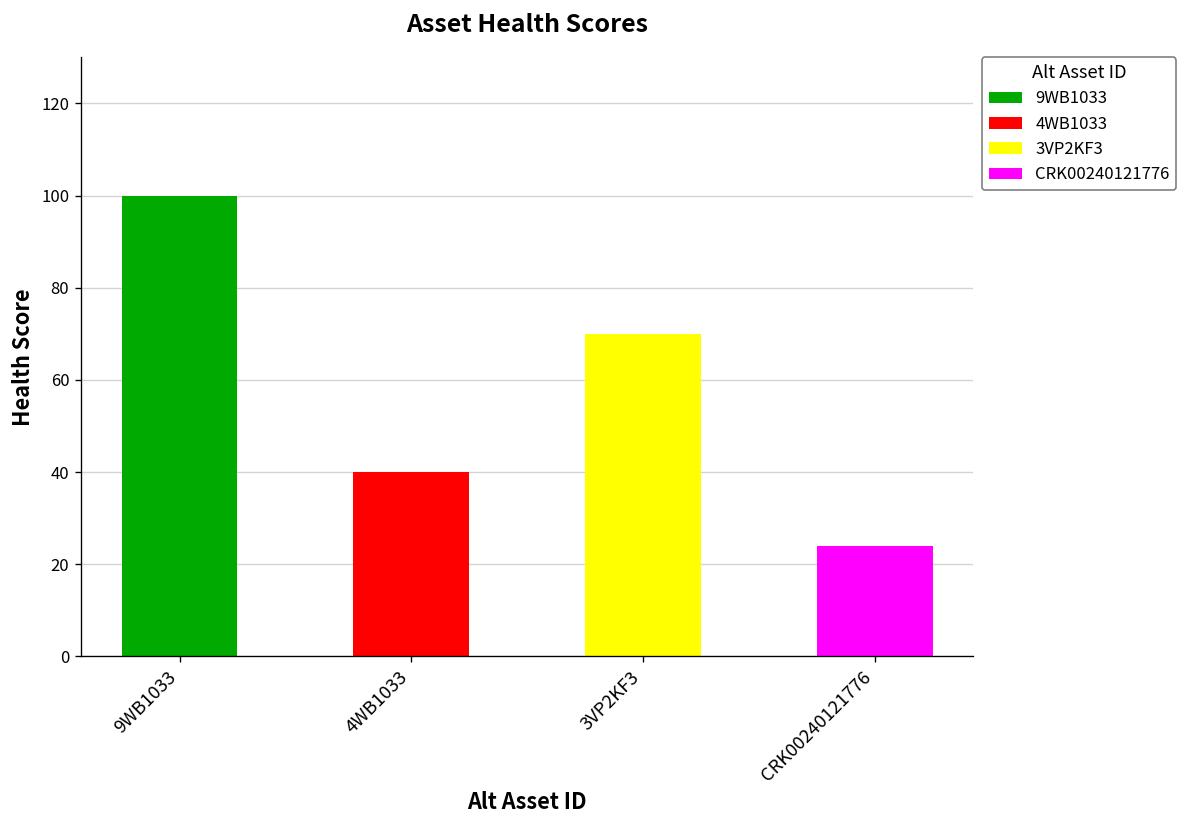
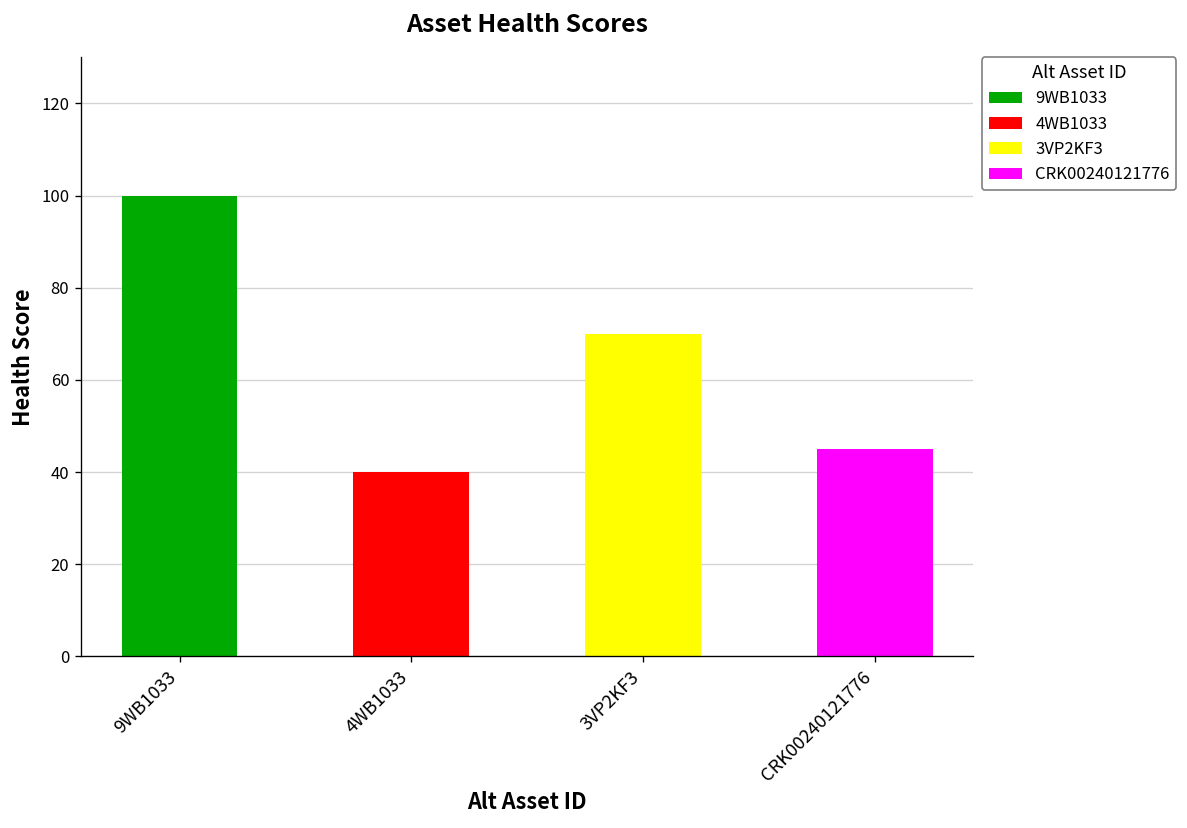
  {
    "9WB1033": 100,
    "4WB1033": 40,
    "3VP2KF3": 70,
-   "CRK00240121776": 24
+   "CRK00240121776": 45
  }
